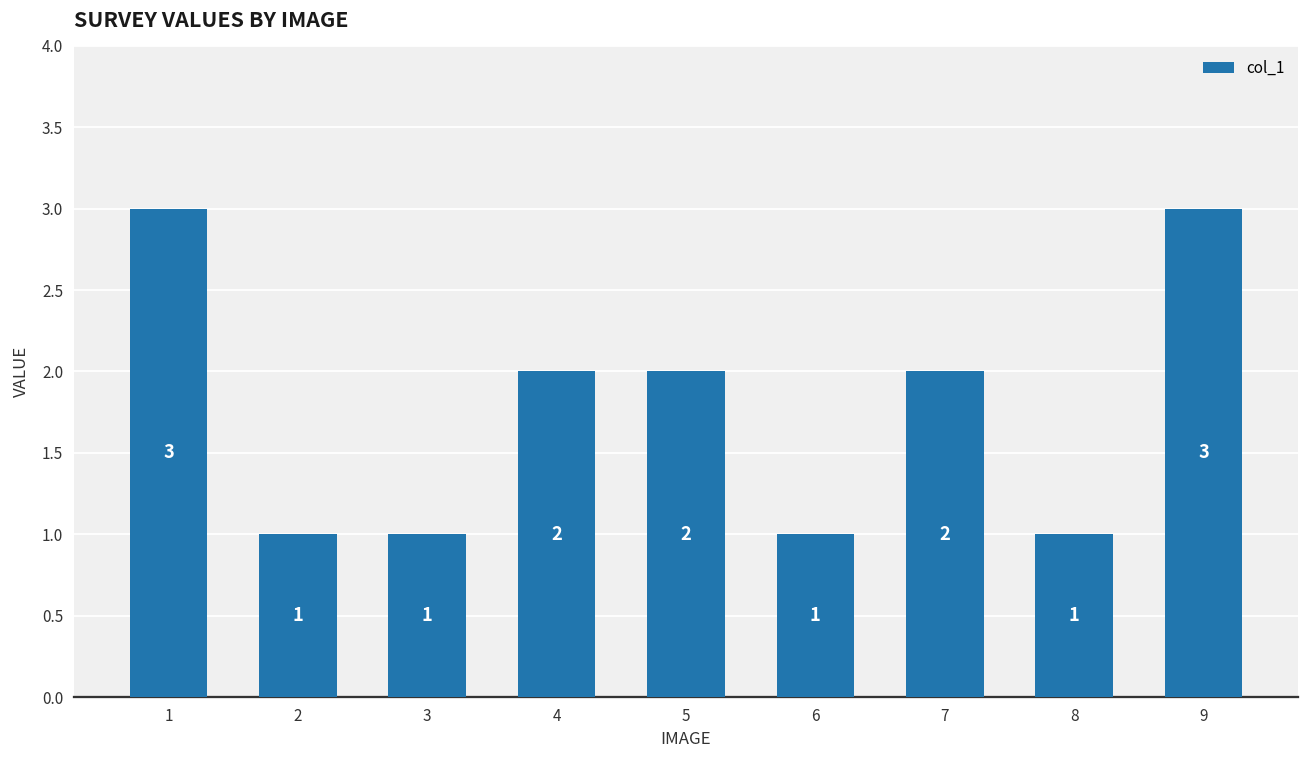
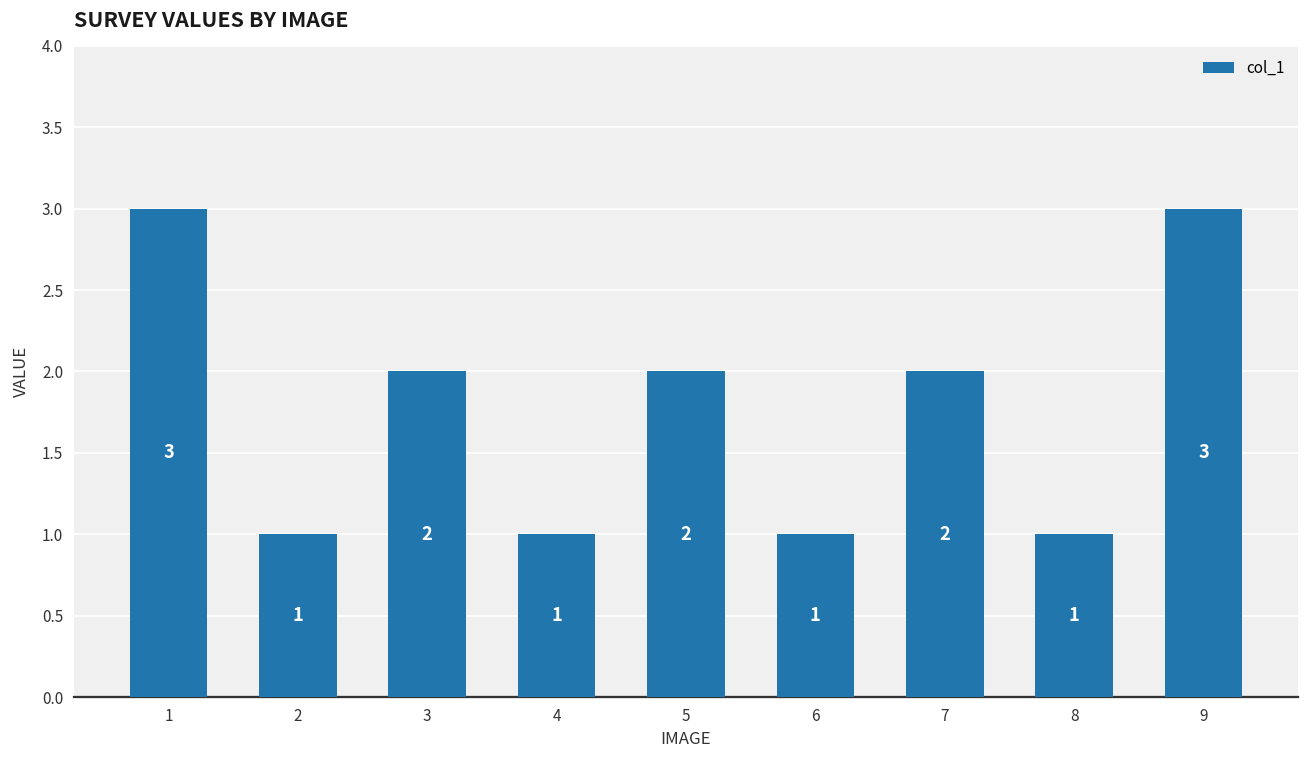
  {
    "1": 3,
    "2": 1,
-   "3": 1,
-   "4": 2,
+   "3": 2,
+   "4": 1,
    "5": 2,
    "6": 1,
    "7": 2,
    "8": 1,
    "9": 3
  }
